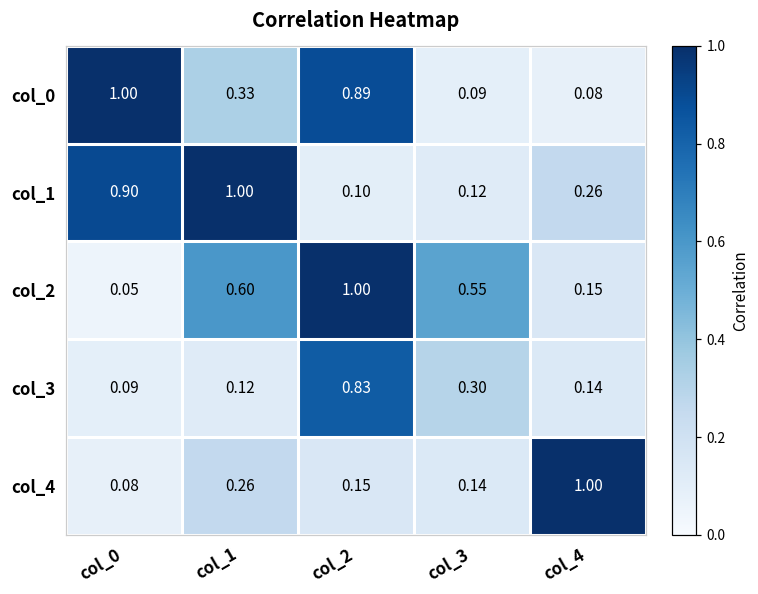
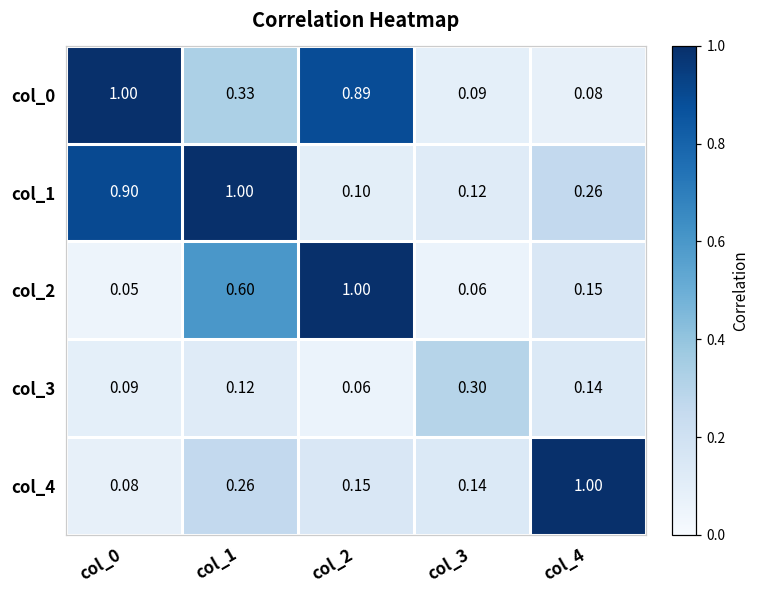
  {
    "col_0": {
      "col_0": 1.00,
      "col_1": 0.33,
      "col_2": 0.89,
      "col_3": 0.09,
      "col_4": 0.08
    },
    "col_1": {
      "col_0": 0.90,
      "col_1": 1.00,
      "col_2": 0.10,
      "col_3": 0.12,
      "col_4": 0.26
    },
    "col_2": {
      "col_0": 0.05,
      "col_1": 0.60,
      "col_2": 1.00,
-     "col_3": 0.55,
+     "col_3": 0.06,
      "col_4": 0.15
    },
    "col_3": {
      "col_0": 0.09,
      "col_1": 0.12,
-     "col_2": 0.83,
+     "col_2": 0.06,
      "col_3": 0.30,
      "col_4": 0.14
    },
    "col_4": {
      "col_0": 0.08,
      "col_1": 0.26,
      "col_2": 0.15,
      "col_3": 0.14,
      "col_4": 1.00
    }
  }
